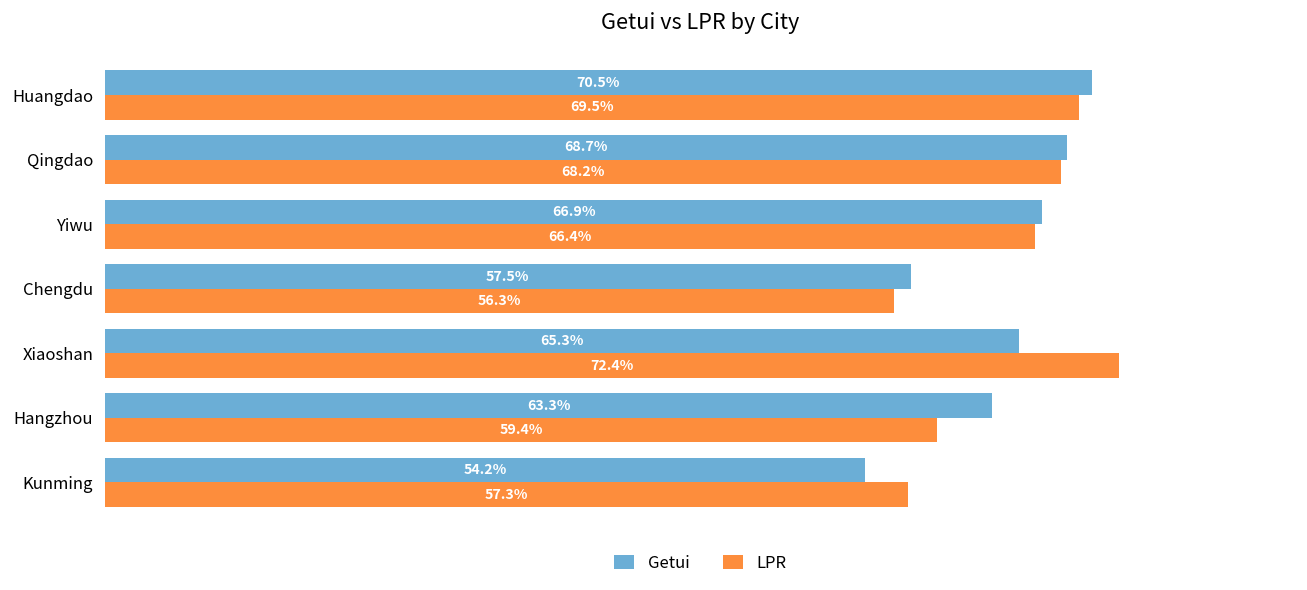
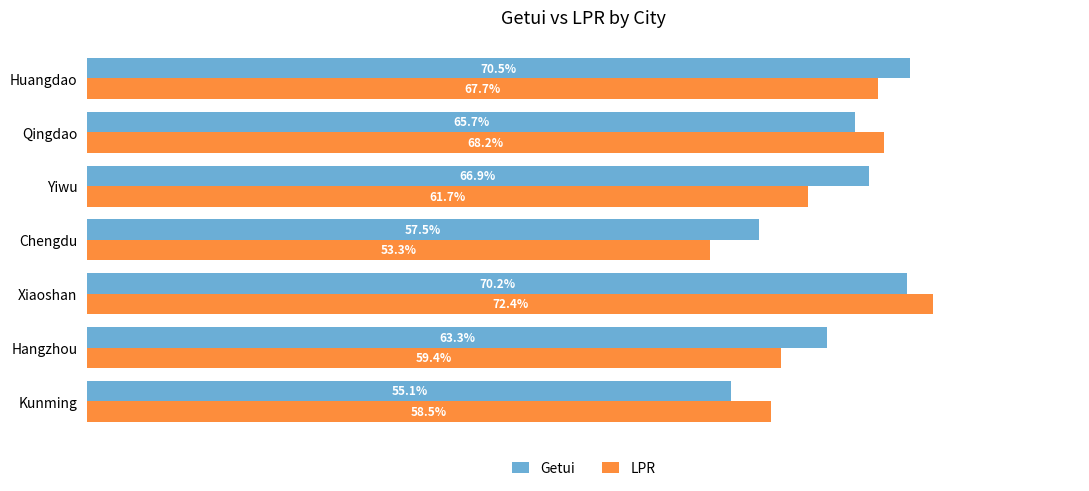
  {
    "Getui": {
      "Huangdao": "70.5%",
-     "Qingdao": "68.7%",
+     "Qingdao": "65.7%",
      "Yiwu": "66.9%",
      "Chengdu": "57.5%",
-     "Xiaoshan": "65.3%",
+     "Xiaoshan": "70.2%",
      "Hangzhou": "63.3%",
-     "Kunming": "54.2%"
+     "Kunming": "55.1%"
    },
    "LPR": {
-     "Huangdao": "69.5%",
+     "Huangdao": "67.7%",
      "Qingdao": "68.2%",
-     "Yiwu": "66.4%",
-     "Chengdu": "56.3%",
+     "Yiwu": "61.7%",
+     "Chengdu": "53.3%",
      "Xiaoshan": "72.4%",
      "Hangzhou": "59.4%",
-     "Kunming": "57.3%"
+     "Kunming": "58.5%"
    }
  }
